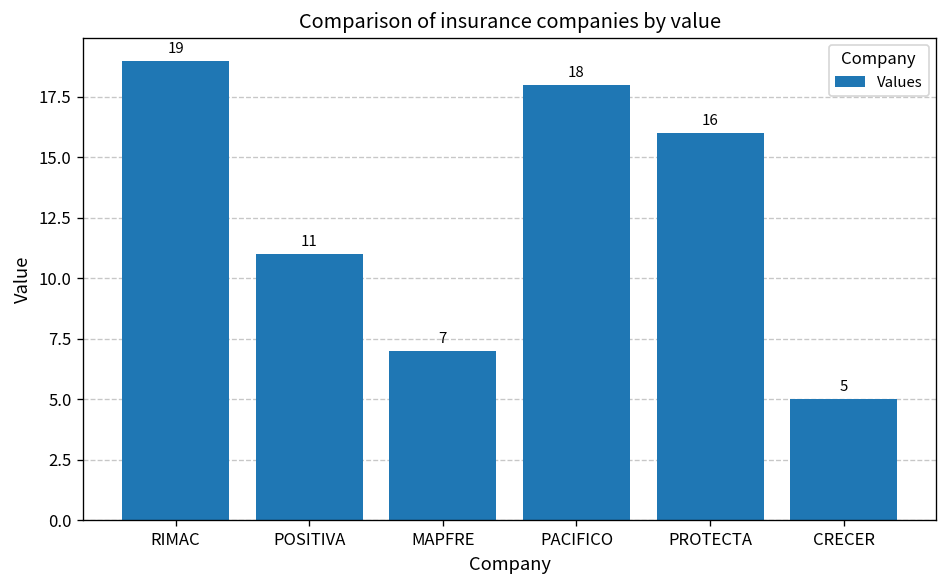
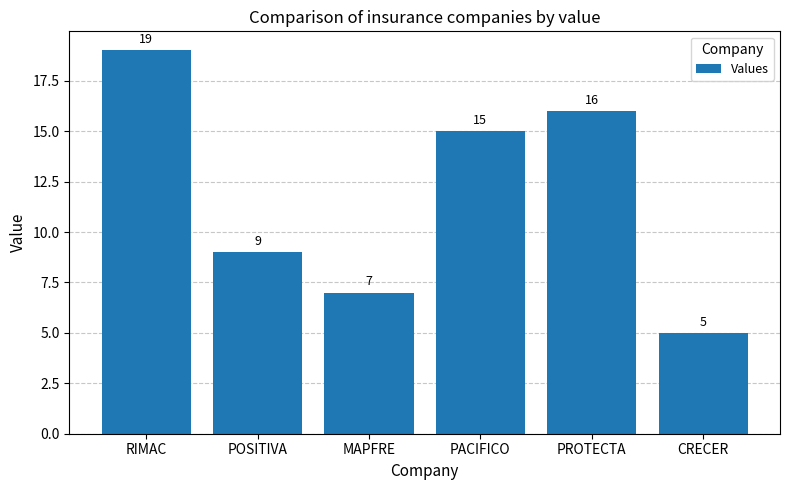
  {
    "RIMAC": 19,
-   "POSITIVA": 11,
+   "POSITIVA": 9,
    "MAPFRE": 7,
-   "PACIFICO": 18,
+   "PACIFICO": 15,
    "PROTECTA": 16,
    "CRECER": 5
  }
